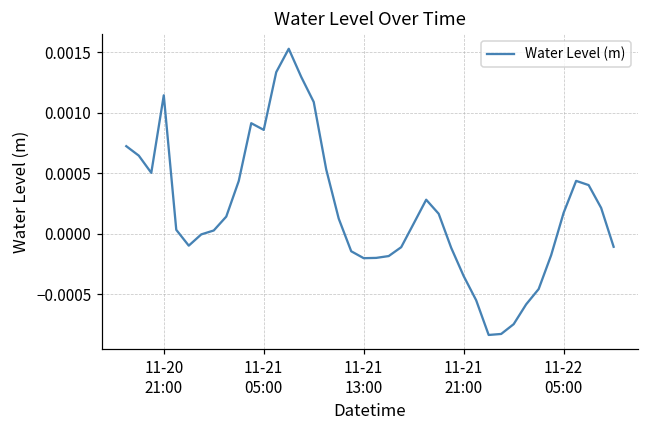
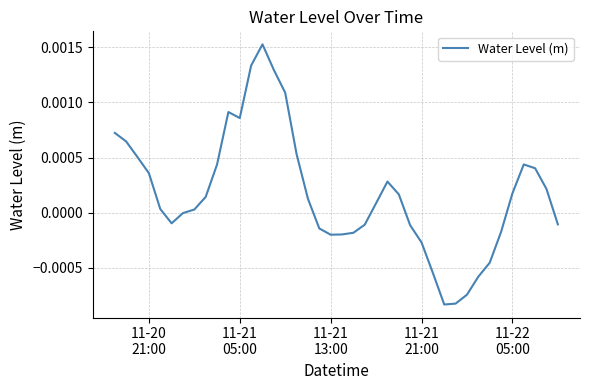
  {
-   "11-20 21:00": 0.00114,
+   "11-20 21:00": 0.00036,
    "11-21 05:00": 0.00086,
    "11-21 13:00": -0.00020,
-   "11-21 21:00": -0.00035,
+   "11-21 21:00": -0.00027,
    "11-22 05:00": 0.00017
  }
